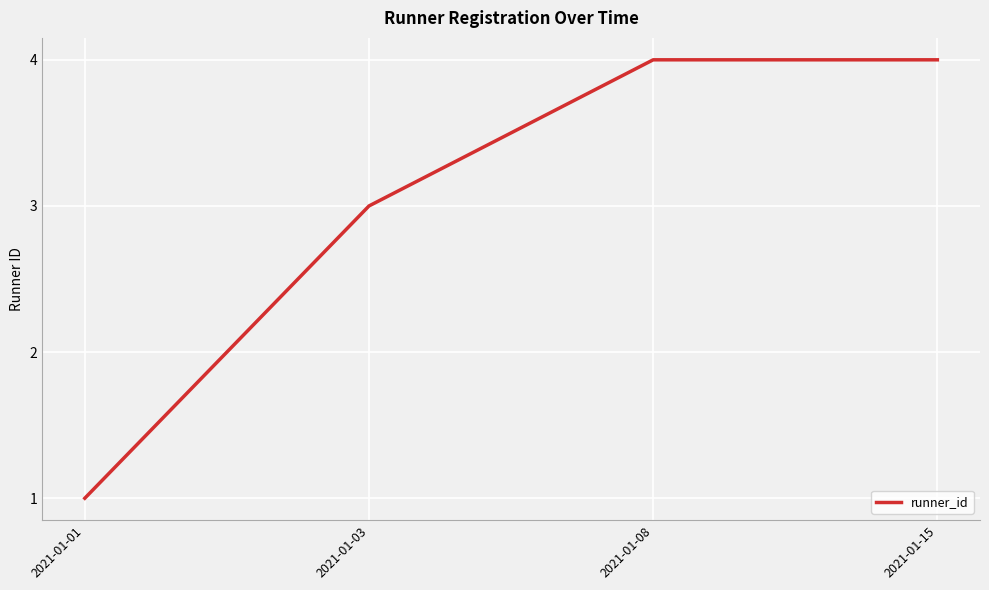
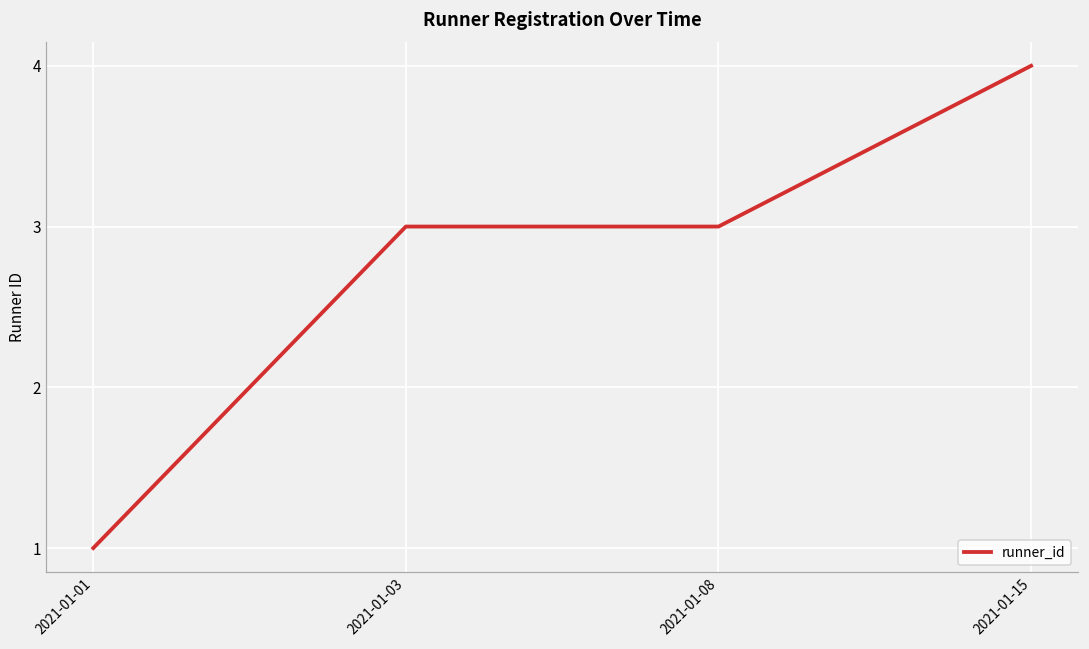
  {
    "2021-01-01": 1,
    "2021-01-03": 3,
-   "2021-01-08": 4,
+   "2021-01-08": 3,
    "2021-01-15": 4
  }
